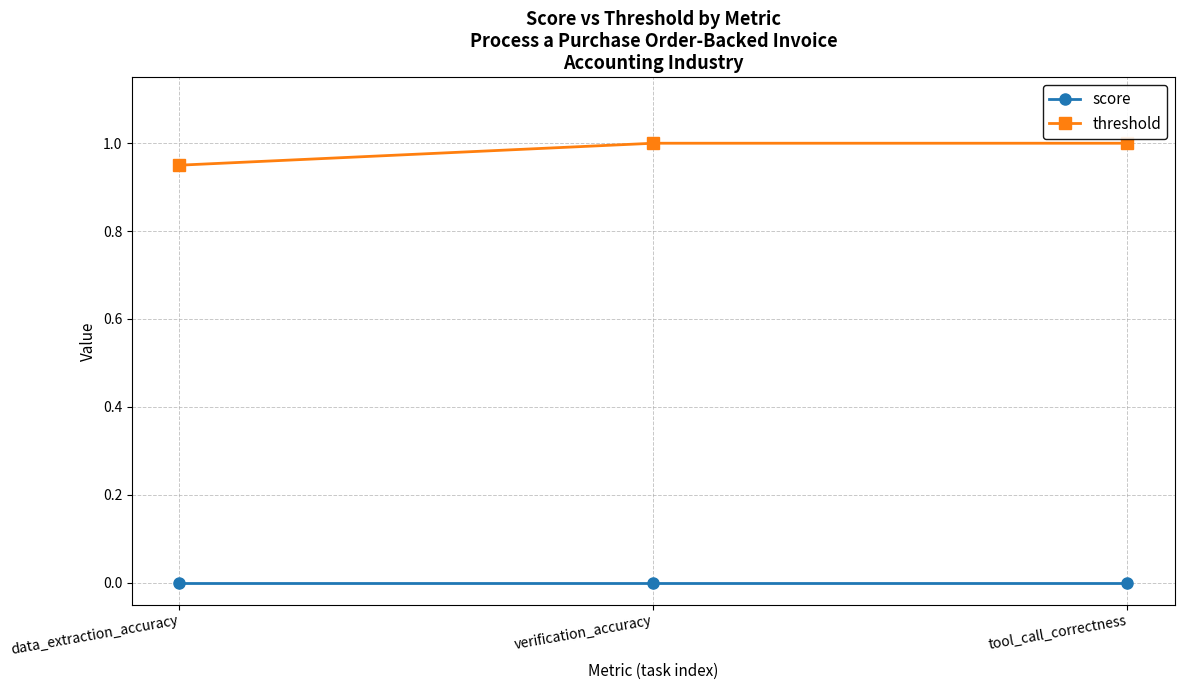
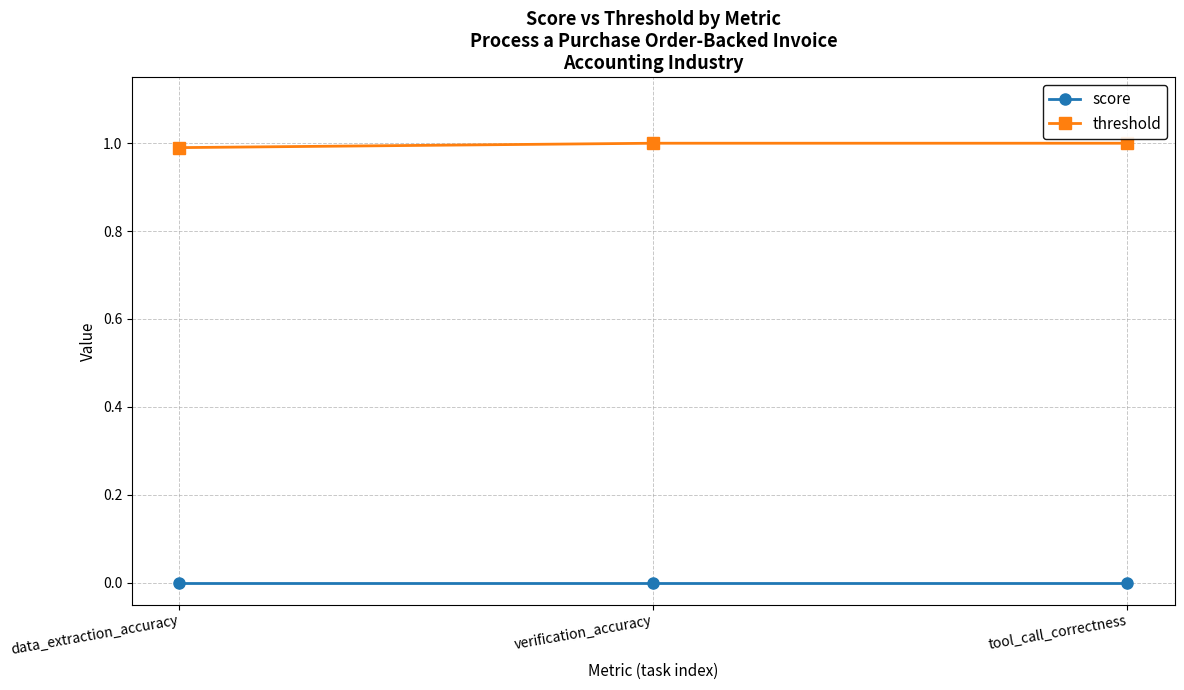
  {
    "score": {
      "data_extraction_accuracy": 0.00,
      "verification_accuracy": 0.00,
      "tool_call_correctness": 0.00
    },
    "threshold": {
-     "data_extraction_accuracy": 0.95,
+     "data_extraction_accuracy": 0.99,
      "verification_accuracy": 1.00,
      "tool_call_correctness": 1.00
    }
  }
